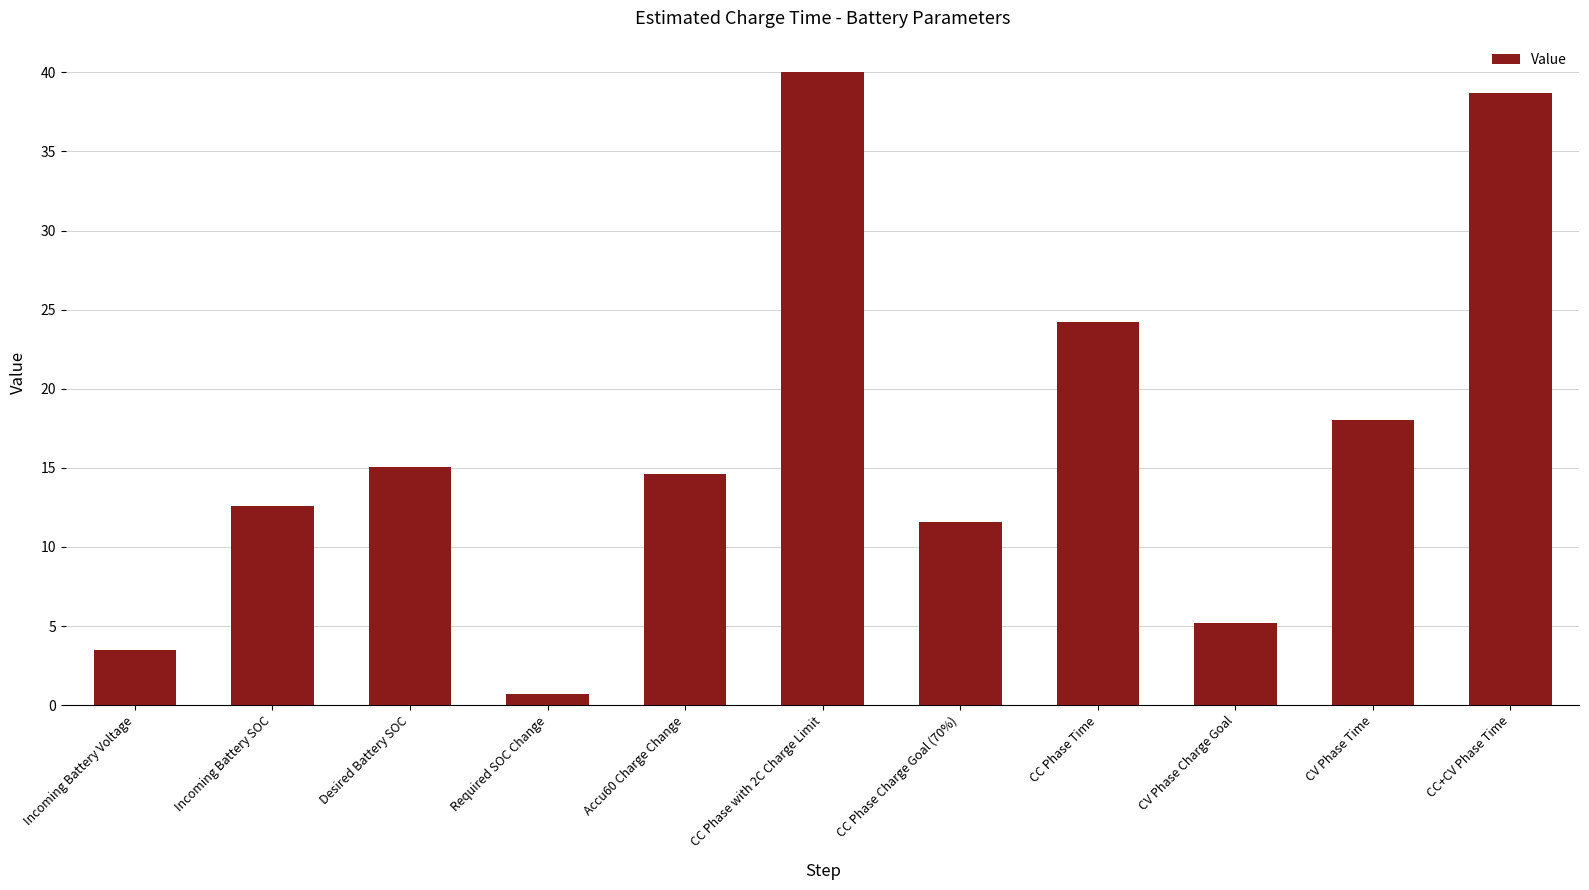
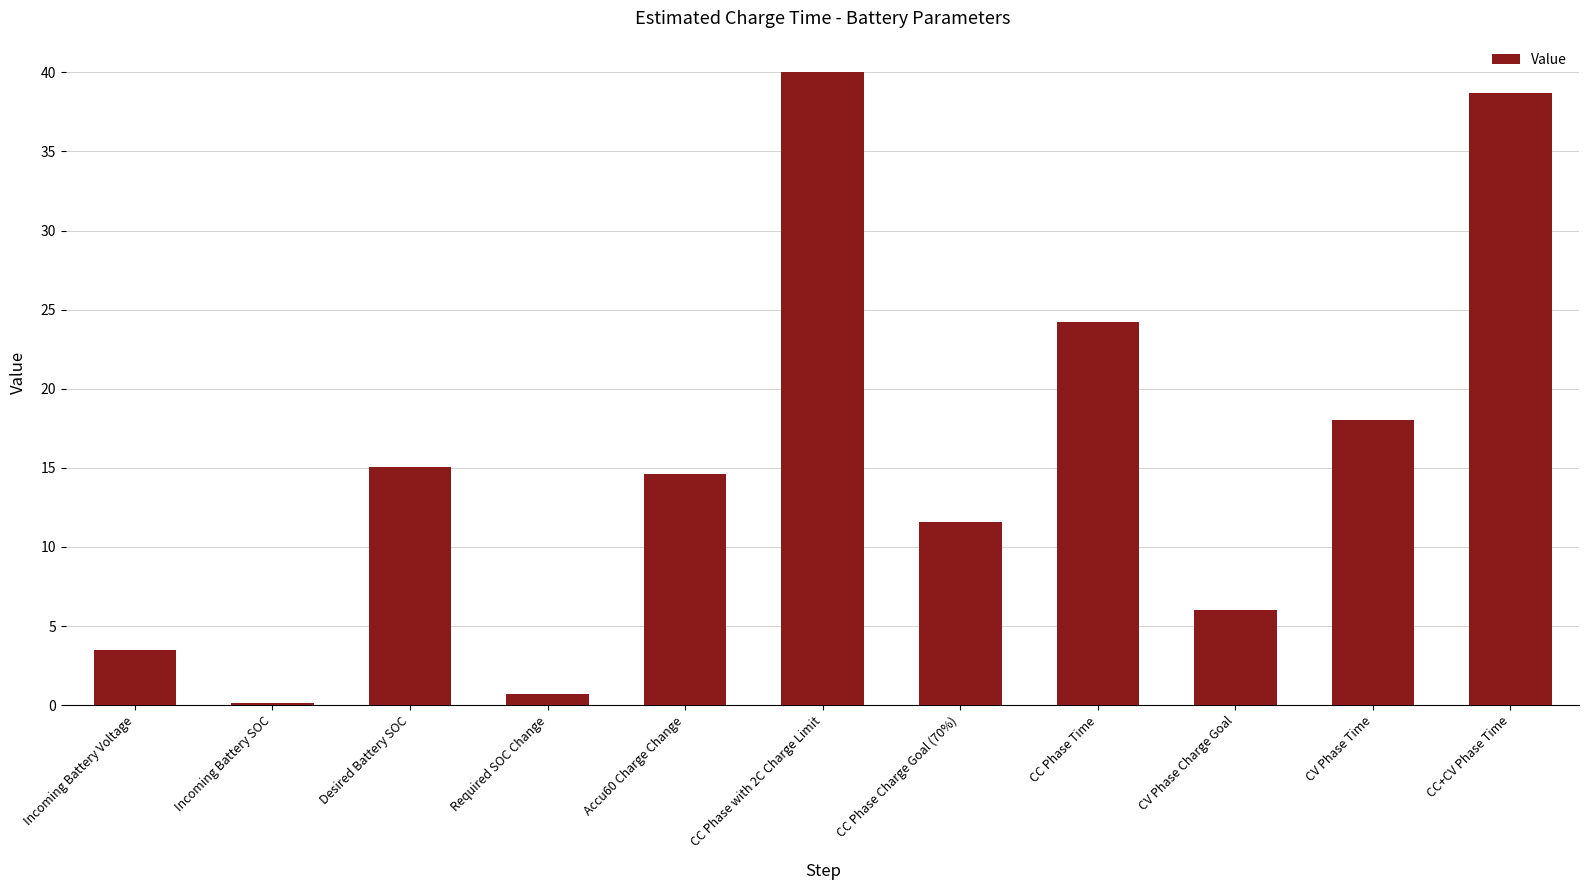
  {
    "Incoming Battery Voltage": 3.5,
-   "Incoming Battery SOC": 12.6,
+   "Incoming Battery SOC": 0.1,
    "Desired Battery SOC": 15.1,
    "Required SOC Change": 0.7,
    "Accu60 Charge Change": 14.6,
    "CC Phase with 2C Charge Limit": 40.0,
    "CC Phase Charge Goal (70%)": 11.6,
    "CC Phase Time": 24.2,
-   "CV Phase Charge Goal": 5.2,
+   "CV Phase Charge Goal": 6.0,
    "CV Phase Time": 18.0,
    "CC+CV Phase Time": 38.7
  }
